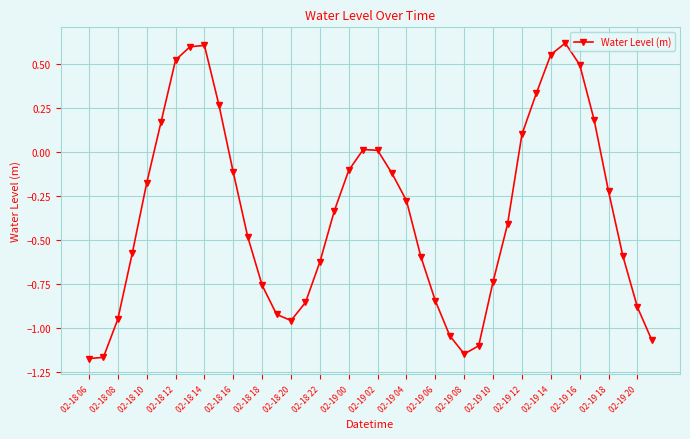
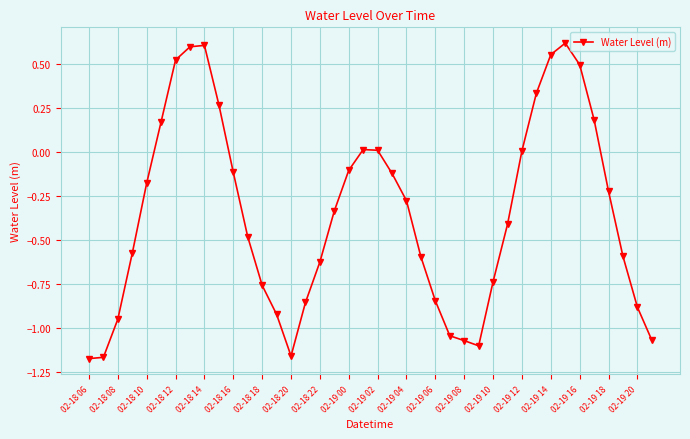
  {
    "02-18 06": -1.17,
    "02-18 08": -0.95,
    "02-18 10": -0.18,
    "02-18 12": 0.52,
    "02-18 14": 0.60,
    "02-18 16": -0.12,
    "02-18 18": -0.76,
-   "02-18 20": -0.96,
+   "02-18 20": -1.16,
    "02-18 22": -0.63,
    "02-19 00": -0.11,
    "02-19 02": 0.01,
    "02-19 04": -0.28,
    "02-19 06": -0.85,
-   "02-19 08": -1.15,
+   "02-19 08": -1.07,
    "02-19 10": -0.74,
-   "02-19 12": 0.10,
+   "02-19 12": 0.01,
    "02-19 14": 0.55,
    "02-19 16": 0.49,
    "02-19 18": -0.23,
    "02-19 20": -0.88
  }
